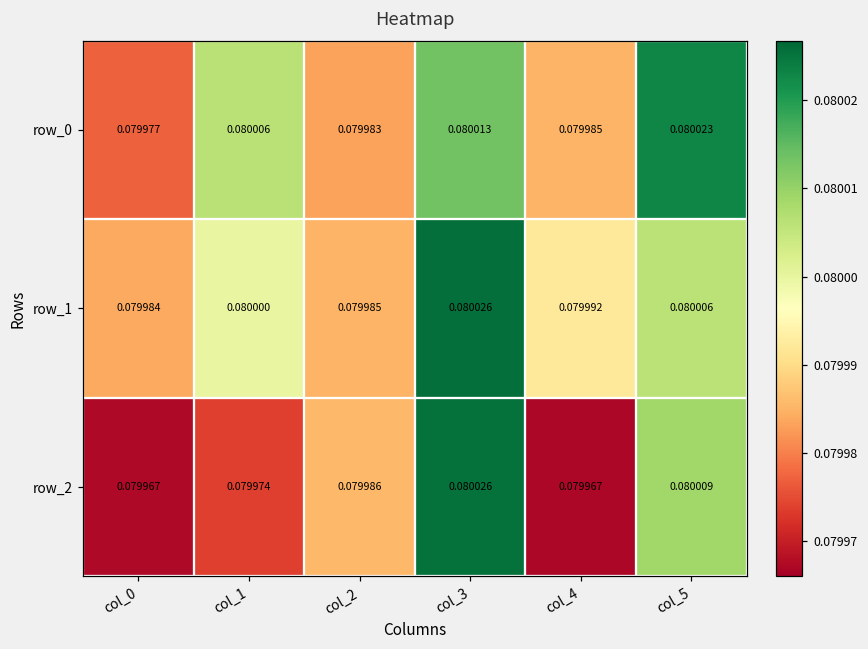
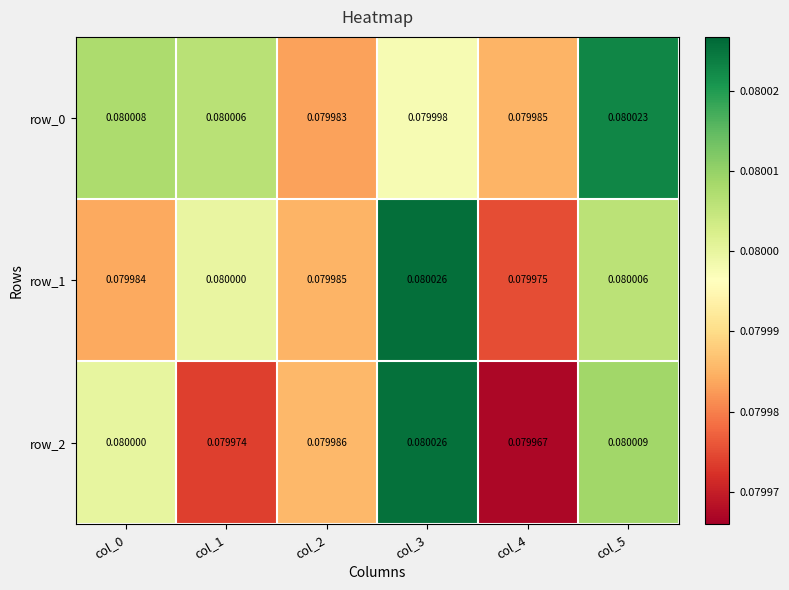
  {
    "row_0": {
-     "col_0": 0.079977,
+     "col_0": 0.080008,
      "col_1": 0.080006,
      "col_2": 0.079983,
-     "col_3": 0.080013,
+     "col_3": 0.079998,
      "col_4": 0.079985,
      "col_5": 0.080023
    },
    "row_1": {
      "col_0": 0.079984,
      "col_1": 0.080000,
      "col_2": 0.079985,
      "col_3": 0.080026,
-     "col_4": 0.079992,
+     "col_4": 0.079975,
      "col_5": 0.080006
    },
    "row_2": {
-     "col_0": 0.079967,
+     "col_0": 0.080000,
      "col_1": 0.079974,
      "col_2": 0.079986,
      "col_3": 0.080026,
      "col_4": 0.079967,
      "col_5": 0.080009
    }
  }
